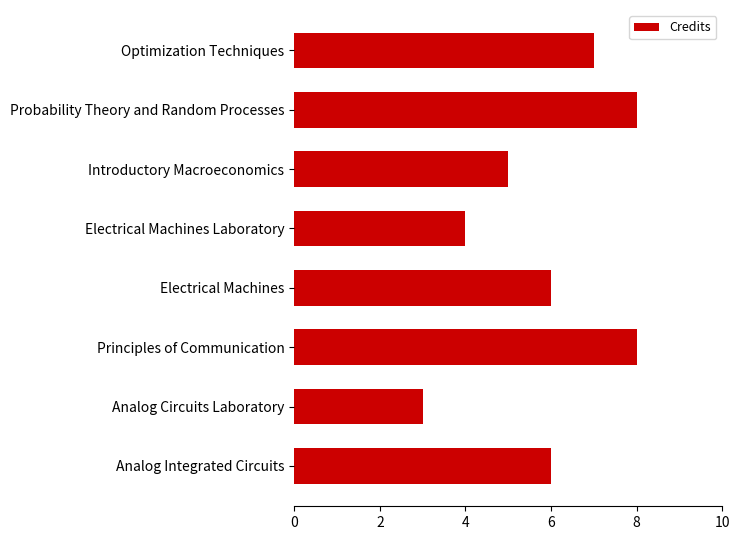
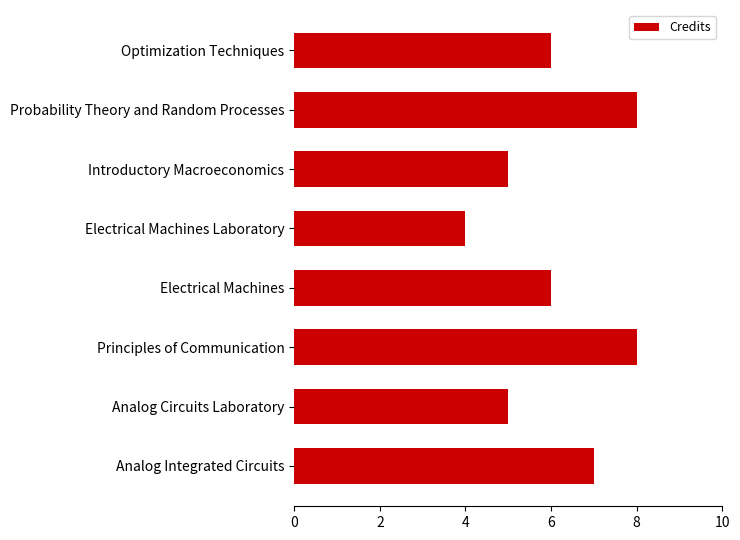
  {
-   "Optimization Techniques": 7,
+   "Optimization Techniques": 6,
    "Probability Theory and Random Processes": 8,
    "Introductory Macroeconomics": 5,
    "Electrical Machines Laboratory": 4,
    "Electrical Machines": 6,
    "Principles of Communication": 8,
-   "Analog Circuits Laboratory": 3,
-   "Analog Integrated Circuits": 6
+   "Analog Circuits Laboratory": 5,
+   "Analog Integrated Circuits": 7
  }
